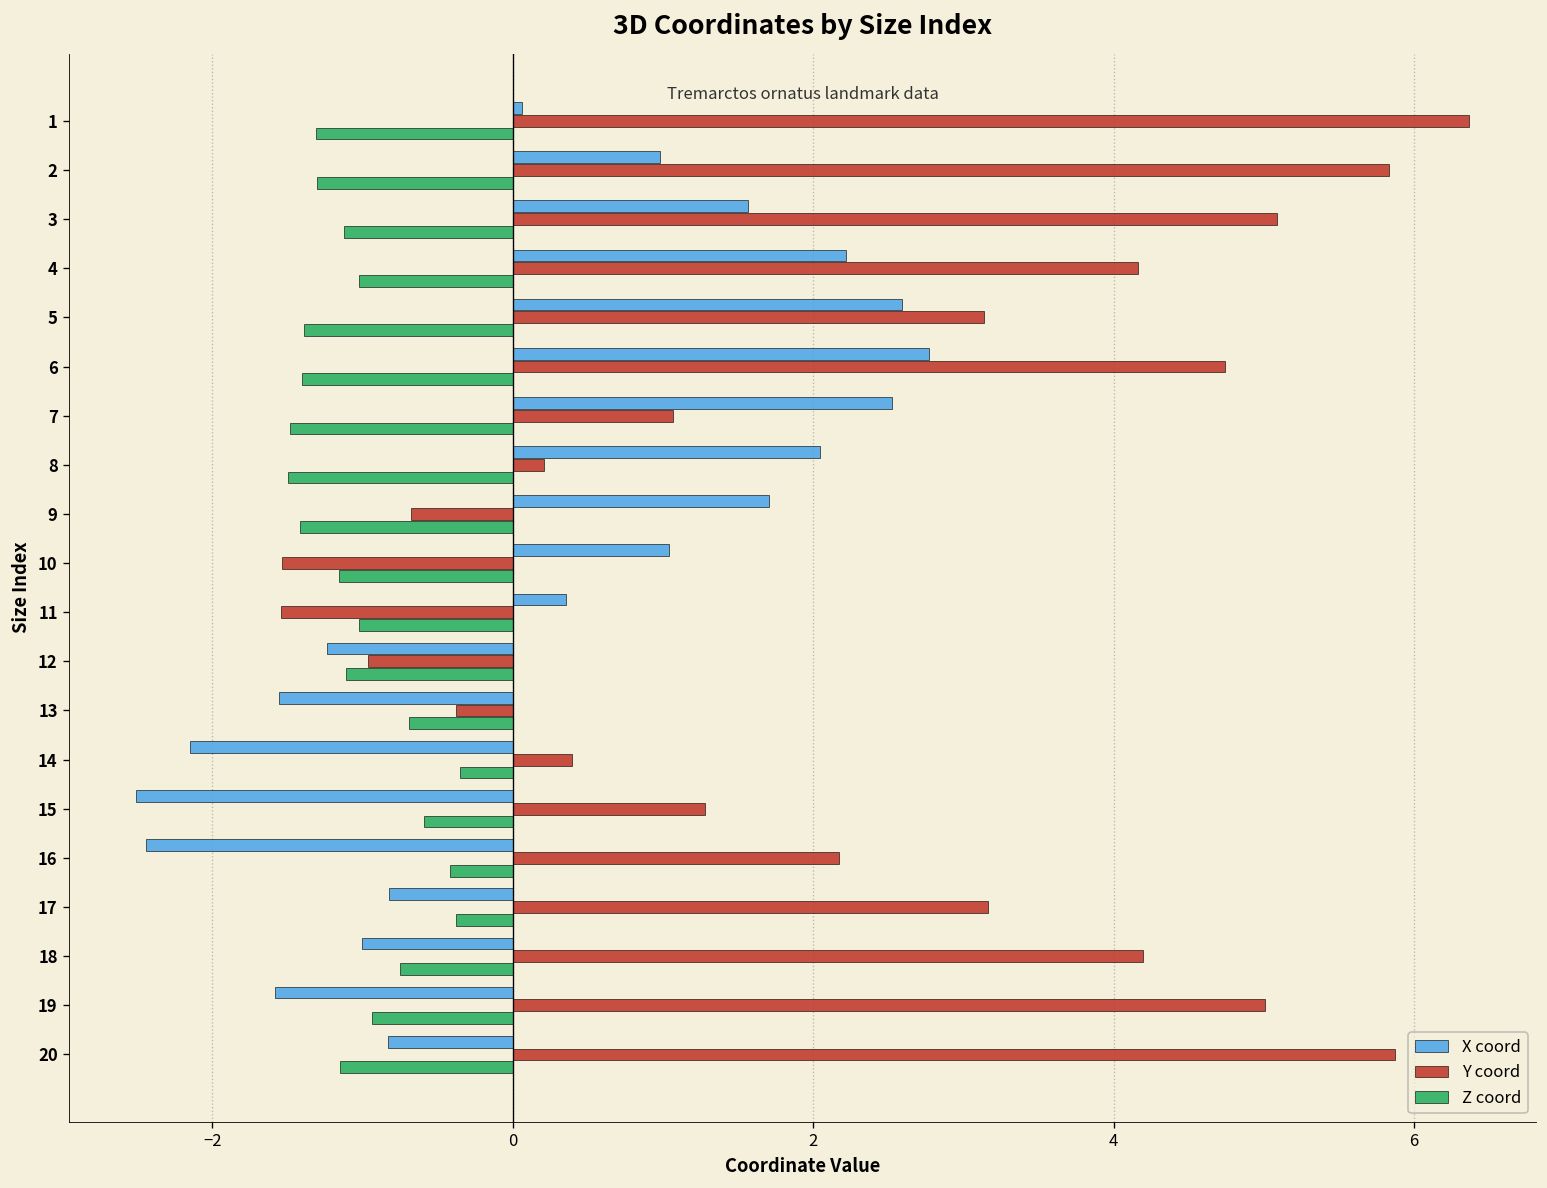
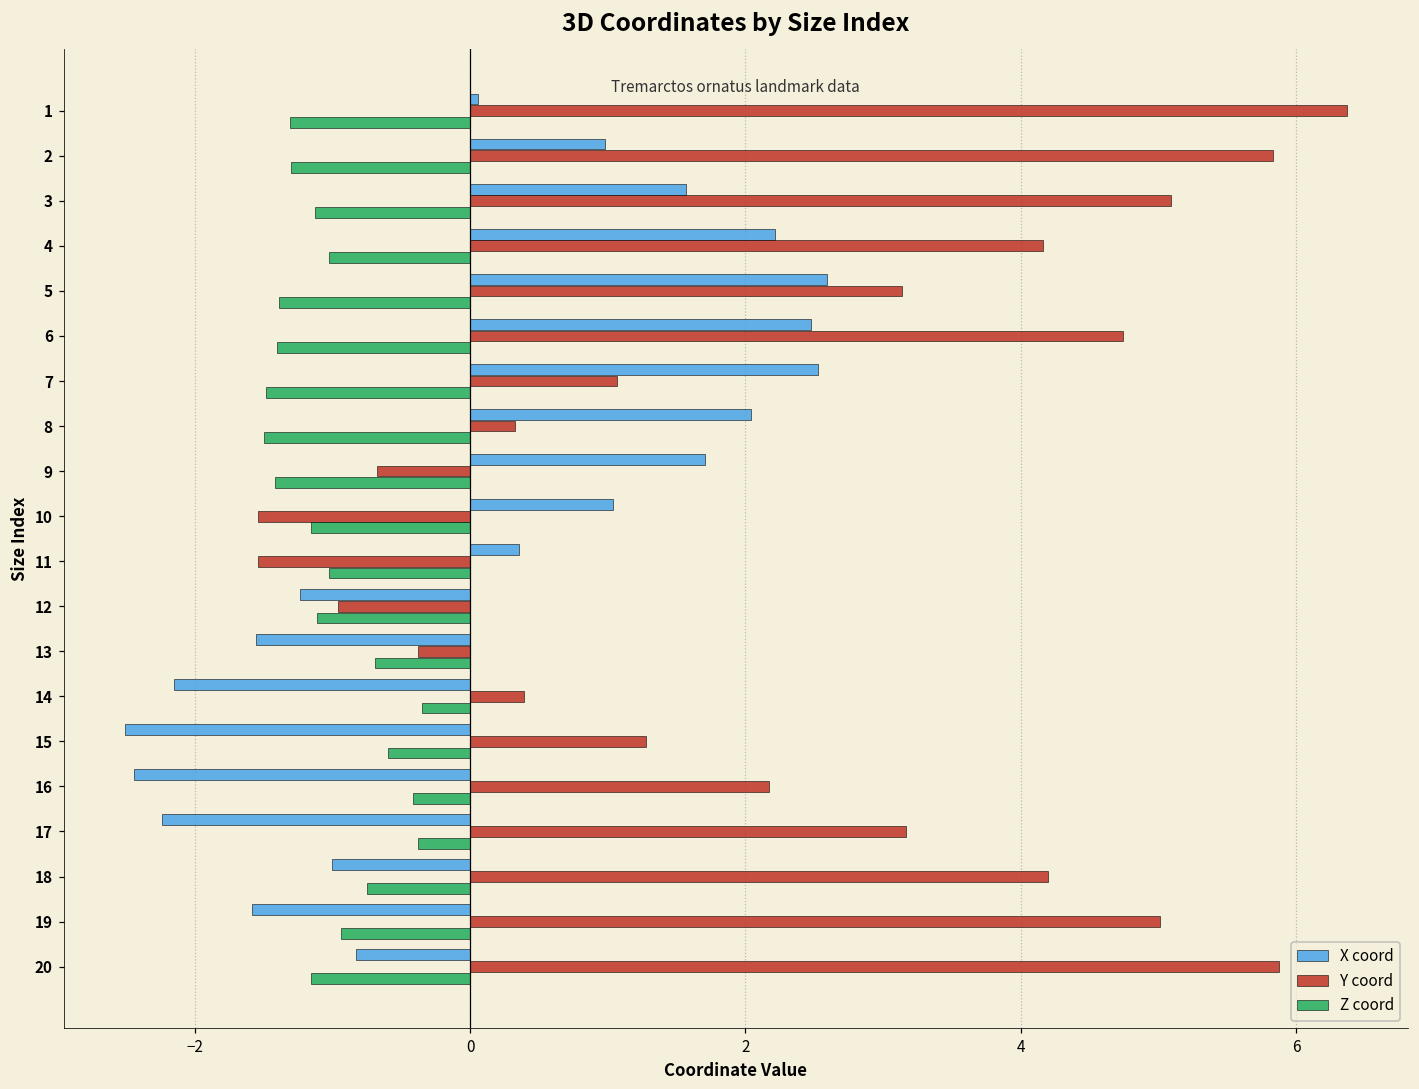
  {
    "X coord": {
      "1": 0.06,
      "2": 0.98,
      "3": 1.57,
      "4": 2.22,
      "5": 2.59,
-     "6": 2.77,
+     "6": 2.47,
      "7": 2.53,
      "8": 2.04,
      "9": 1.71,
      "10": 1.04,
      "11": 0.35,
      "12": -1.24,
      "13": -1.55,
      "14": -2.15,
      "15": -2.51,
      "16": -2.44,
-     "17": -0.82,
+     "17": -2.24,
      "18": -1.00,
      "19": -1.58,
      "20": -0.83
    },
    "Y coord": {
      "1": 6.37,
      "2": 5.83,
      "3": 5.09,
      "4": 4.16,
      "5": 3.14,
      "6": 4.74,
      "7": 1.07,
-     "8": 0.21,
+     "8": 0.33,
      "9": -0.68,
      "10": -1.54,
      "11": -1.54,
      "12": -0.96,
      "13": -0.38,
      "14": 0.39,
      "15": 1.28,
      "16": 2.17,
      "17": 3.17,
      "18": 4.20,
      "19": 5.01,
      "20": 5.87
    },
    "Z coord": {
      "1": -1.31,
      "2": -1.30,
      "3": -1.12,
      "4": -1.03,
      "5": -1.39,
      "6": -1.40,
      "7": -1.48,
      "8": -1.49,
      "9": -1.42,
      "10": -1.15,
      "11": -1.02,
      "12": -1.11,
      "13": -0.69,
      "14": -0.35,
      "15": -0.59,
      "16": -0.42,
      "17": -0.38,
      "18": -0.75,
      "19": -0.94,
      "20": -1.15
    }
  }
